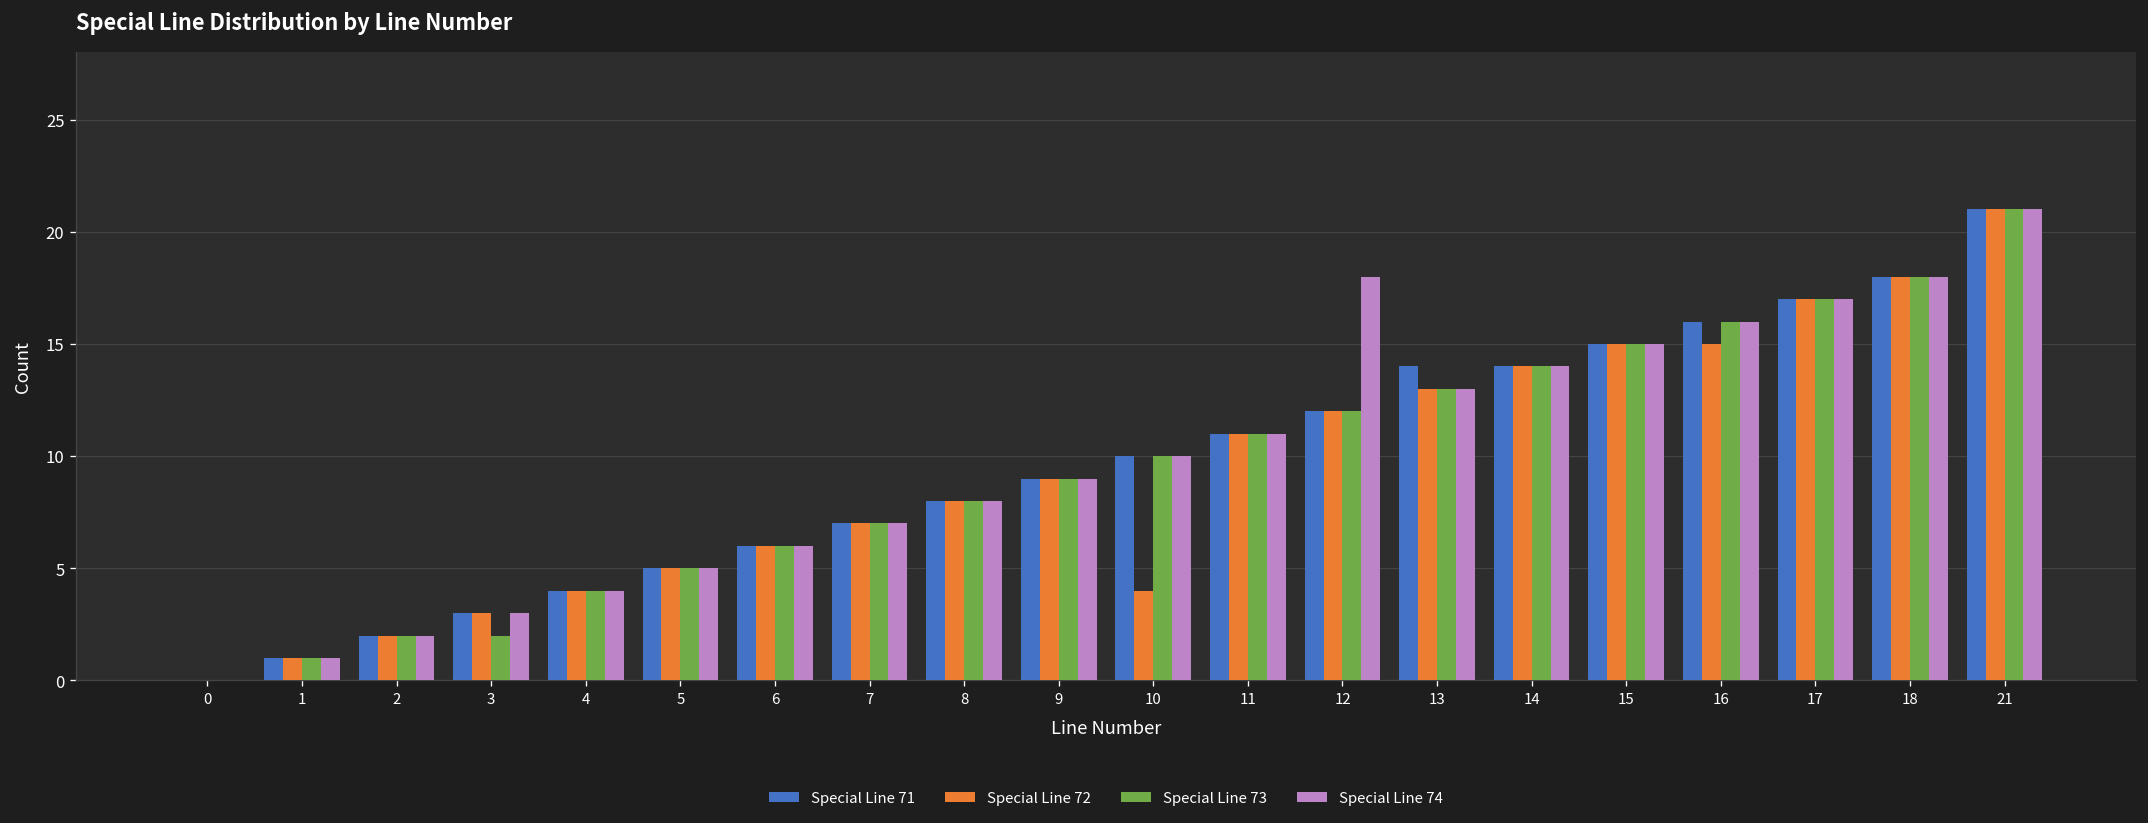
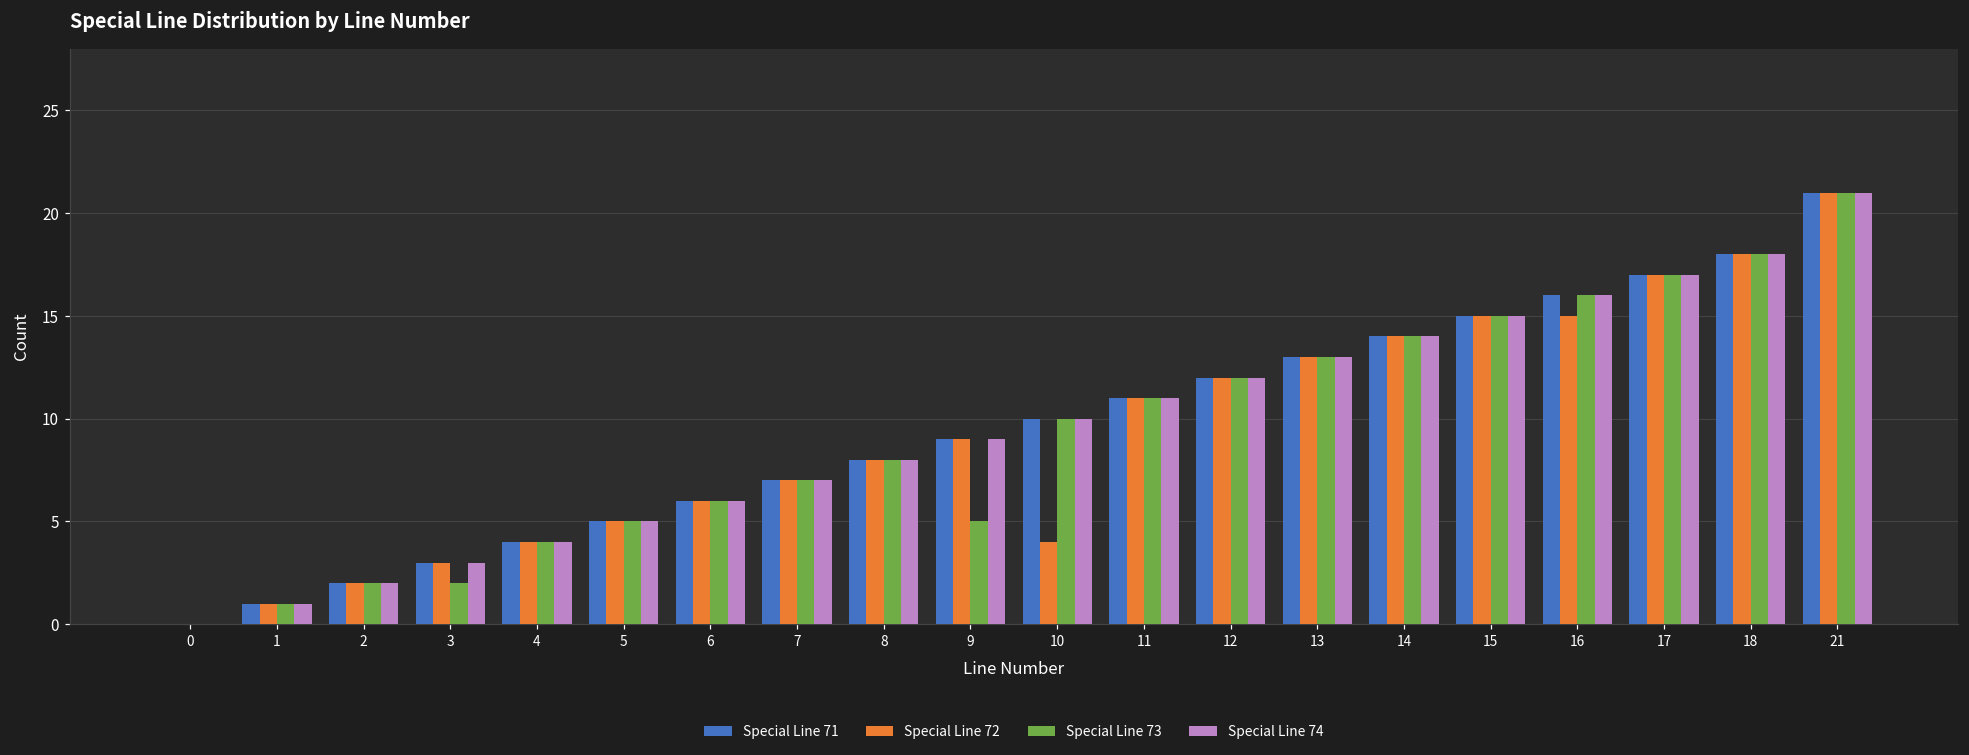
  {
    "Special Line 71": {
      "0": 0,
      "1": 1,
      "2": 2,
      "3": 3,
      "4": 4,
      "5": 5,
      "6": 6,
      "7": 7,
      "8": 8,
      "9": 9,
      "10": 10,
      "11": 11,
      "12": 12,
-     "13": 14,
+     "13": 13,
      "14": 14,
      "15": 15,
      "16": 16,
      "17": 17,
      "18": 18,
      "21": 21
    },
    "Special Line 72": {
      "0": 0,
      "1": 1,
      "2": 2,
      "3": 3,
      "4": 4,
      "5": 5,
      "6": 6,
      "7": 7,
      "8": 8,
      "9": 9,
      "10": 4,
      "11": 11,
      "12": 12,
      "13": 13,
      "14": 14,
      "15": 15,
      "16": 15,
      "17": 17,
      "18": 18,
      "21": 21
    },
    "Special Line 73": {
      "0": 0,
      "1": 1,
      "2": 2,
      "3": 2,
      "4": 4,
      "5": 5,
      "6": 6,
      "7": 7,
      "8": 8,
-     "9": 9,
+     "9": 5,
      "10": 10,
      "11": 11,
      "12": 12,
      "13": 13,
      "14": 14,
      "15": 15,
      "16": 16,
      "17": 17,
      "18": 18,
      "21": 21
    },
    "Special Line 74": {
      "0": 0,
      "1": 1,
      "2": 2,
      "3": 3,
      "4": 4,
      "5": 5,
      "6": 6,
      "7": 7,
      "8": 8,
      "9": 9,
      "10": 10,
      "11": 11,
-     "12": 18,
+     "12": 12,
      "13": 13,
      "14": 14,
      "15": 15,
      "16": 16,
      "17": 17,
      "18": 18,
      "21": 21
    }
  }
